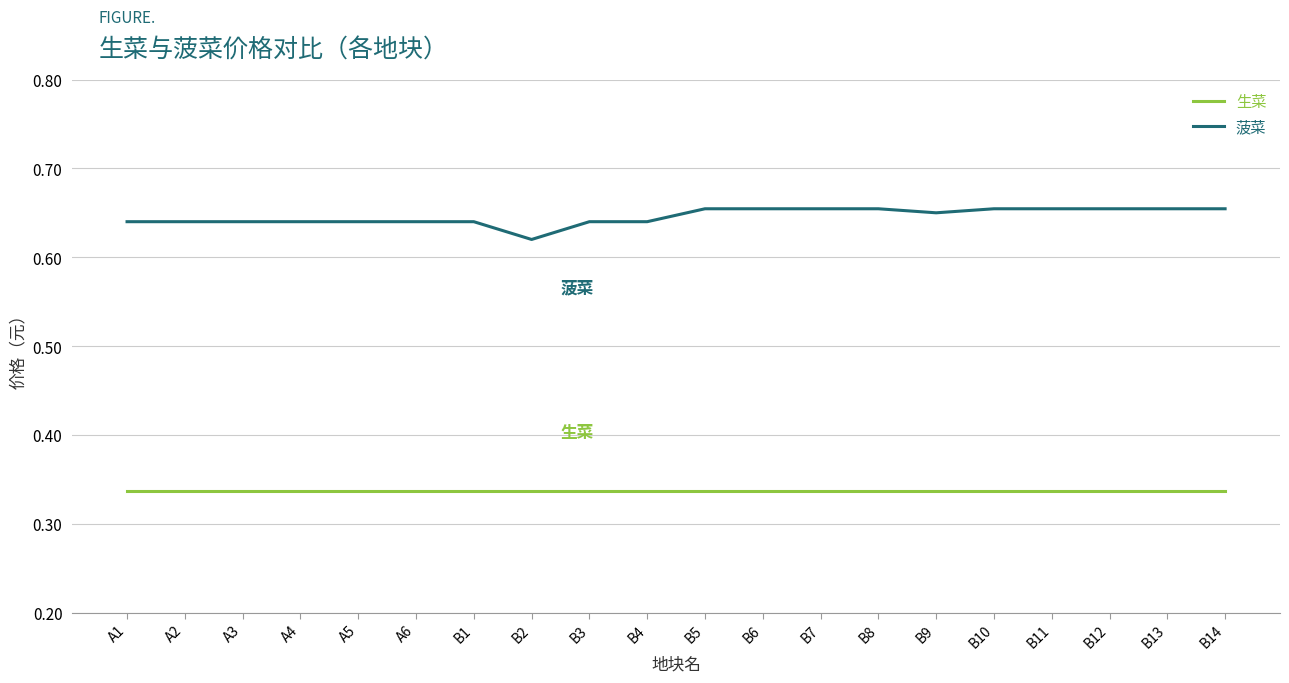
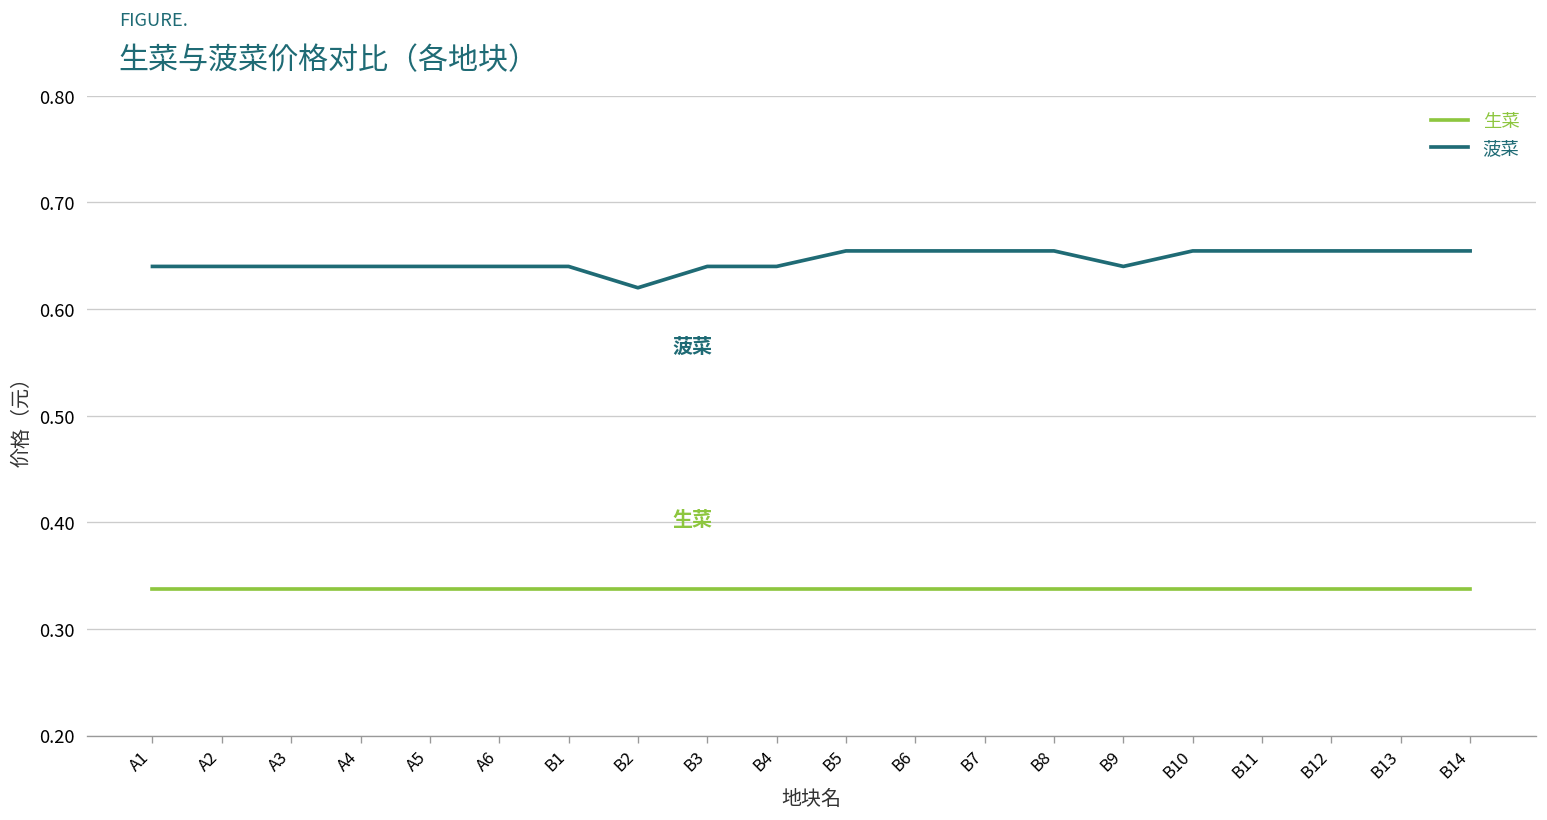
  {
    "生菜": {
      "A1": 0.34,
      "A2": 0.34,
      "A3": 0.34,
      "A4": 0.34,
      "A5": 0.34,
      "A6": 0.34,
      "B1": 0.34,
      "B2": 0.34,
      "B3": 0.34,
      "B4": 0.34,
      "B5": 0.34,
      "B6": 0.34,
      "B7": 0.34,
      "B8": 0.34,
      "B9": 0.34,
      "B10": 0.34,
      "B11": 0.34,
      "B12": 0.34,
      "B13": 0.34,
      "B14": 0.34
    },
    "菠菜": {
      "A1": 0.64,
      "A2": 0.64,
      "A3": 0.64,
      "A4": 0.64,
      "A5": 0.64,
      "A6": 0.64,
      "B1": 0.64,
      "B2": 0.62,
      "B3": 0.64,
      "B4": 0.64,
      "B5": 0.65,
      "B6": 0.65,
      "B7": 0.65,
      "B8": 0.65,
-     "B9": 0.65,
+     "B9": 0.64,
      "B10": 0.65,
      "B11": 0.65,
      "B12": 0.65,
      "B13": 0.65,
      "B14": 0.65
    }
  }
